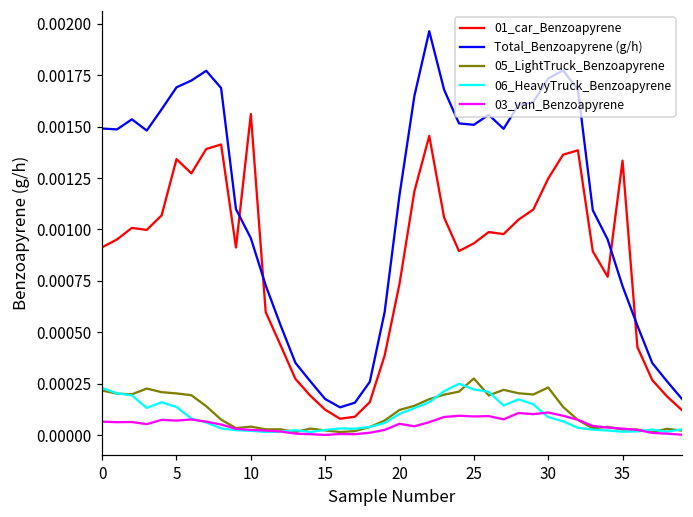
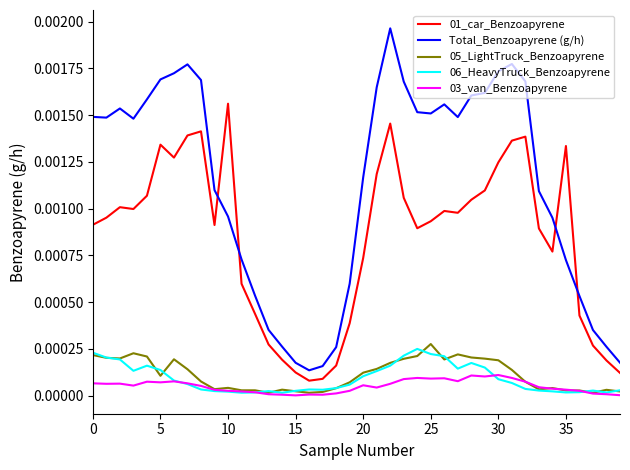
  {
    "01_car_Benzoapyrene": {
      "0": 0.00091,
      "5": 0.00134,
      "10": 0.00156,
      "15": 0.00012,
      "20": 0.00074,
      "25": 0.00093,
      "30": 0.00125,
      "35": 0.00133
    },
    "Total_Benzoapyrene (g/h)": {
      "0": 0.00149,
      "5": 0.00169,
      "10": 0.00096,
      "15": 0.00018,
      "20": 0.00117,
      "25": 0.00151,
      "35": 0.00072
    },
    "05_LightTruck_Benzoapyrene": {
-     "5": 0.00020,
+     "5": 0.00011,
      "10": 0.00004,
      "20": 0.00012,
      "25": 0.00028,
-     "30": 0.00023
+     "30": 0.00019
    },
    "06_HeavyTruck_Benzoapyrene": {
      "5": 0.00014,
      "20": 0.00010,
      "25": 0.00022,
      "30": 0.00009
    },
    "03_van_Benzoapyrene": {
      "0": 0.00007,
      "5": 0.00007,
      "15": 0.00000,
      "20": 0.00006,
      "25": 0.00009,
      "30": 0.00011
    }
  }
